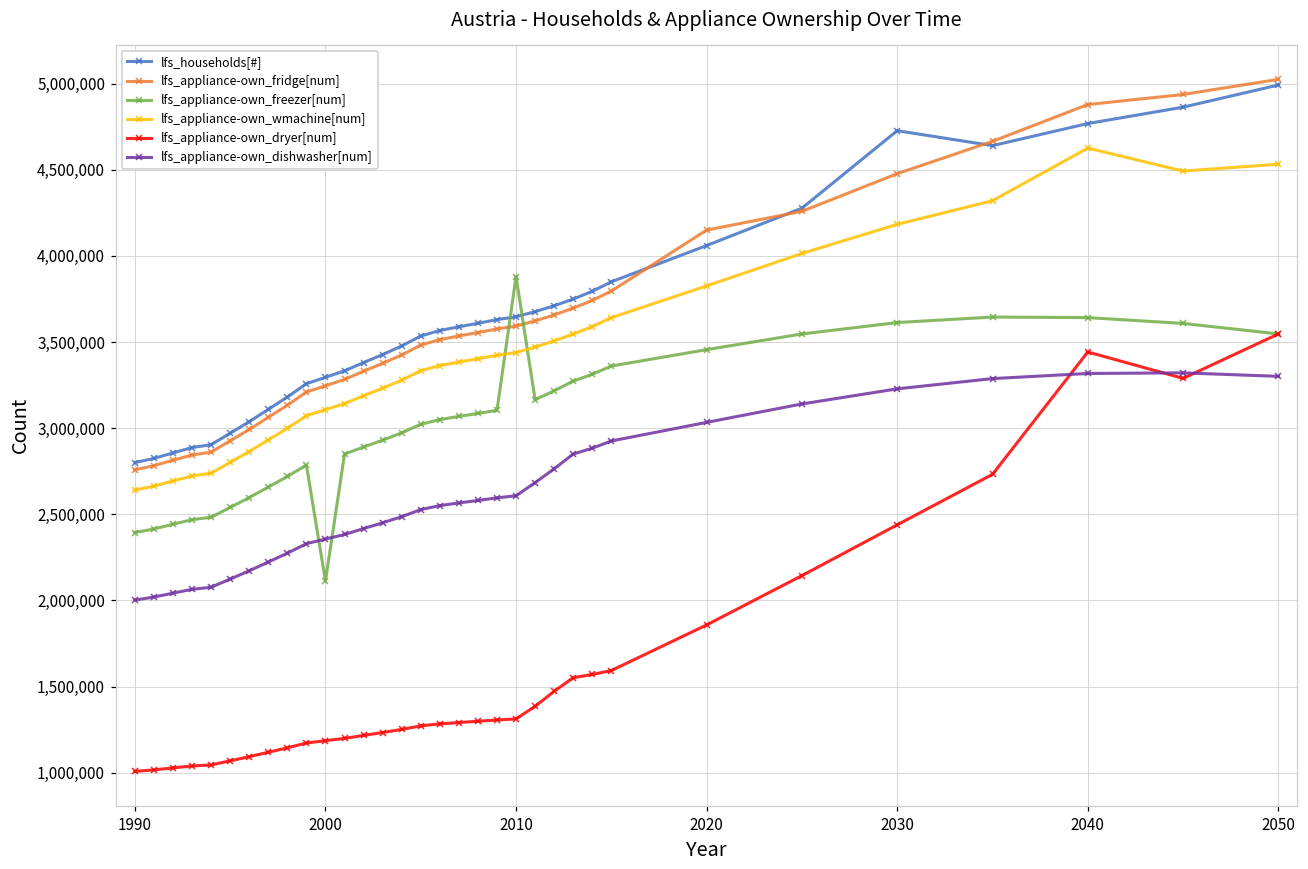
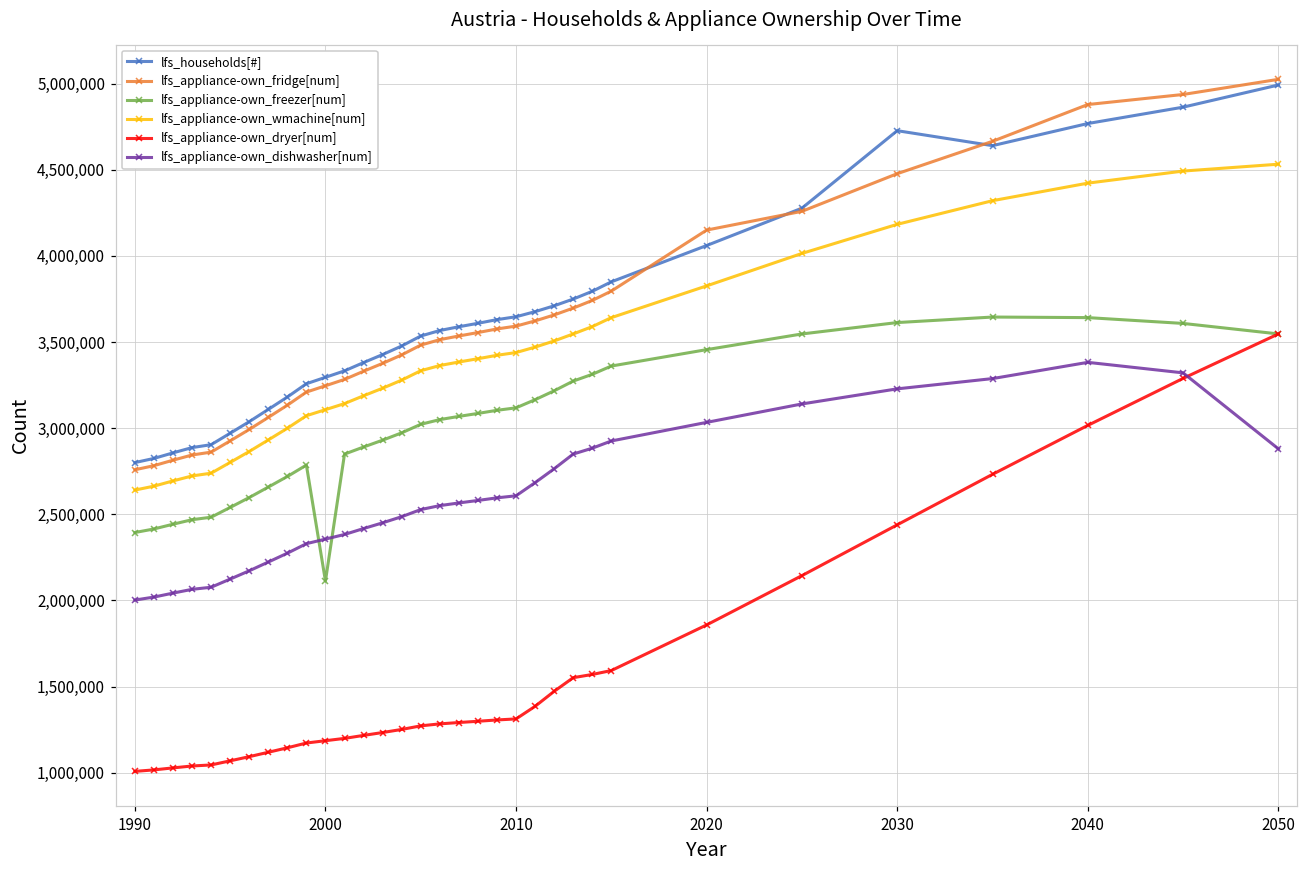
  {
    "lfs_households[#]": {
      "1990": "2,800,000",
      "2000": "3,300,000",
      "2010": "3,650,000",
      "2020": "4,060,000",
      "2030": "4,730,000",
      "2040": "4,770,000",
      "2050": "4,990,000"
    },
    "lfs_appliance-own_fridge[num]": {
      "1990": "2,760,000",
      "2000": "3,250,000",
      "2010": "3,590,000",
      "2020": "4,150,000",
      "2030": "4,480,000",
      "2040": "4,880,000",
      "2050": "5,030,000"
    },
    "lfs_appliance-own_freezer[num]": {
      "1990": "2,390,000",
      "2000": "2,110,000",
-     "2010": "3,880,000",
+     "2010": "3,120,000",
      "2020": "3,460,000",
      "2030": "3,610,000",
      "2040": "3,640,000"
    },
    "lfs_appliance-own_wmachine[num]": {
      "1990": "2,640,000",
      "2000": "3,110,000",
      "2010": "3,440,000",
      "2020": "3,830,000",
      "2030": "4,180,000",
-     "2040": "4,630,000",
+     "2040": "4,420,000",
      "2050": "4,530,000"
    },
    "lfs_appliance-own_dryer[num]": {
      "1990": "1,010,000",
      "2000": "1,190,000",
      "2010": "1,310,000",
      "2020": "1,860,000",
      "2030": "2,440,000",
-     "2040": "3,440,000"
+     "2040": "3,020,000"
    },
    "lfs_appliance-own_dishwasher[num]": {
      "1990": "2,000,000",
      "2000": "2,360,000",
      "2010": "2,610,000",
      "2020": "3,030,000",
      "2030": "3,230,000",
-     "2040": "3,320,000",
-     "2050": "3,300,000"
+     "2040": "3,380,000",
+     "2050": "2,880,000"
    }
  }
